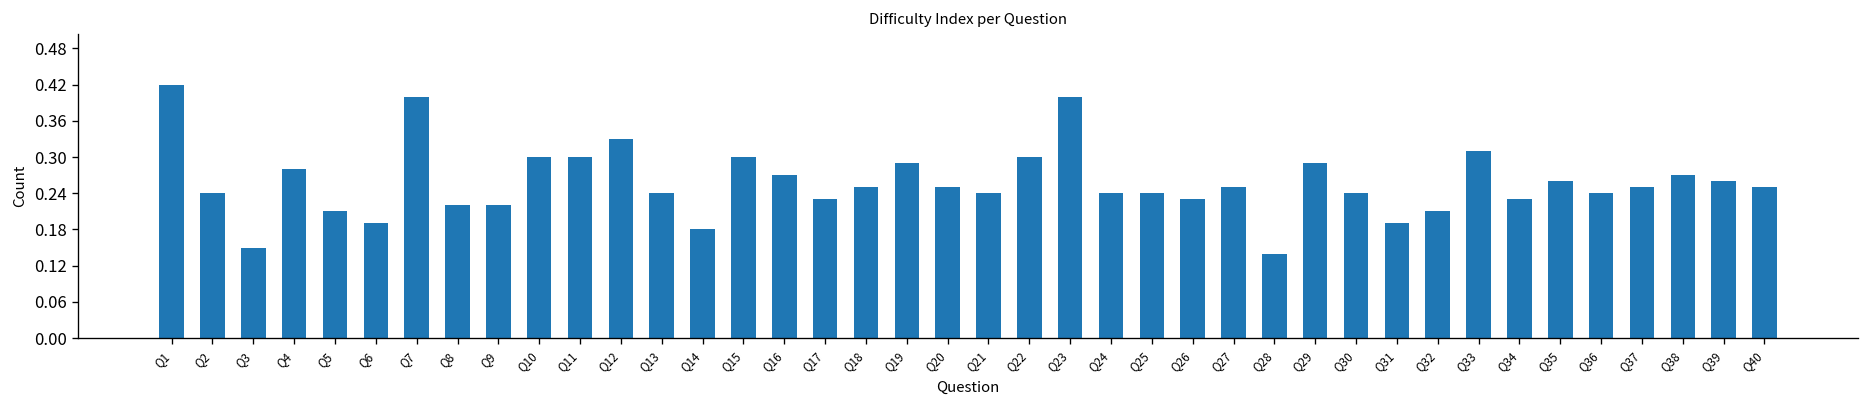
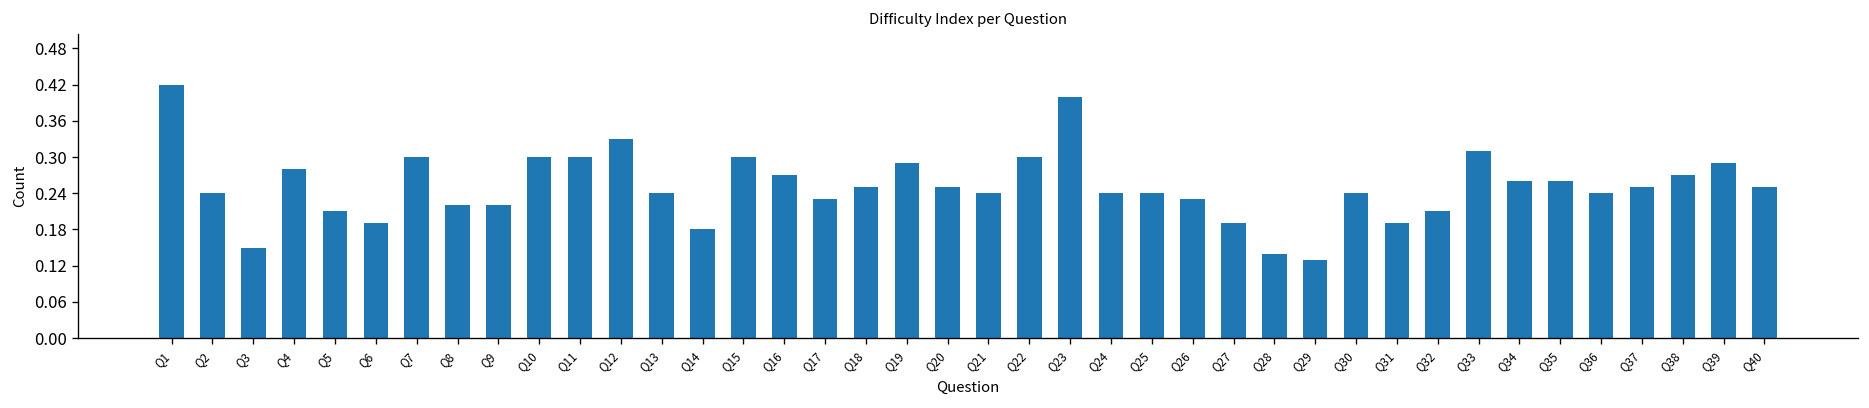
  {
    "Q1": 0.42,
    "Q2": 0.24,
    "Q3": 0.15,
    "Q4": 0.28,
    "Q5": 0.21,
    "Q6": 0.19,
-   "Q7": 0.4,
+   "Q7": 0.3,
    "Q8": 0.22,
    "Q9": 0.22,
    "Q10": 0.30,
    "Q11": 0.30,
    "Q12": 0.33,
    "Q13": 0.24,
    "Q14": 0.18,
    "Q15": 0.30,
    "Q16": 0.27,
    "Q17": 0.23,
    "Q18": 0.25,
    "Q19": 0.29,
    "Q20": 0.25,
    "Q21": 0.24,
    "Q22": 0.30,
    "Q23": 0.40,
    "Q24": 0.24,
    "Q25": 0.24,
    "Q26": 0.23,
-   "Q27": 0.25,
+   "Q27": 0.19,
    "Q28": 0.14,
-   "Q29": 0.29,
+   "Q29": 0.13,
    "Q30": 0.24,
    "Q31": 0.19,
    "Q32": 0.21,
    "Q33": 0.31,
-   "Q34": 0.23,
+   "Q34": 0.26,
    "Q35": 0.26,
    "Q36": 0.24,
    "Q37": 0.25,
    "Q38": 0.27,
-   "Q39": 0.26,
+   "Q39": 0.29,
    "Q40": 0.25
  }
